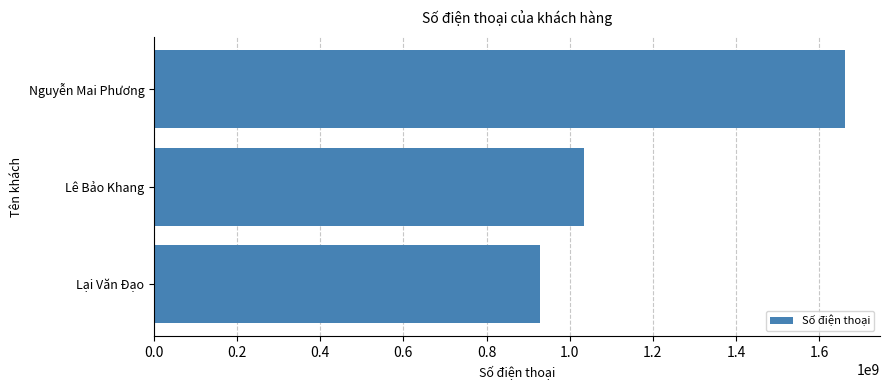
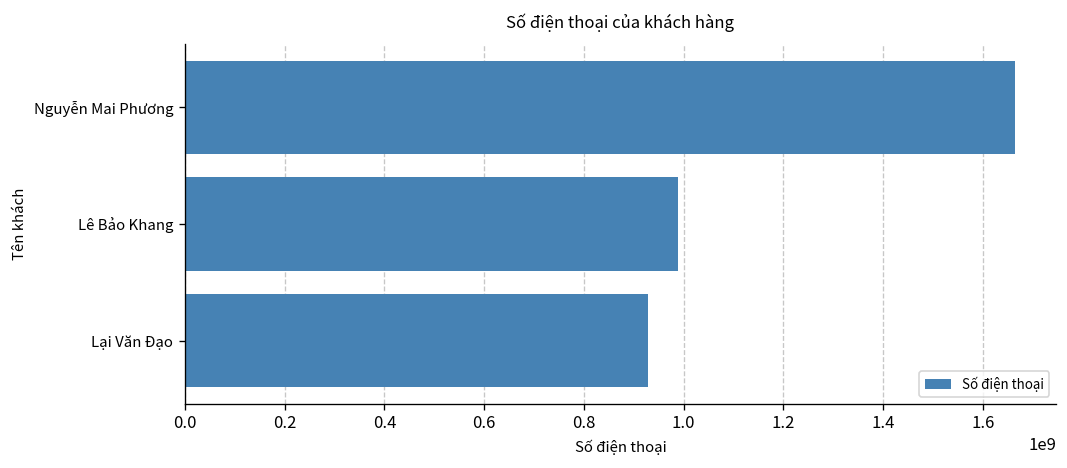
  {
    "Nguyễn Mai Phương": 1660000000,
-   "Lê Bảo Khang": 1030000000,
+   "Lê Bảo Khang": 990000000,
    "Lại Văn Đạo": 930000000
  }
